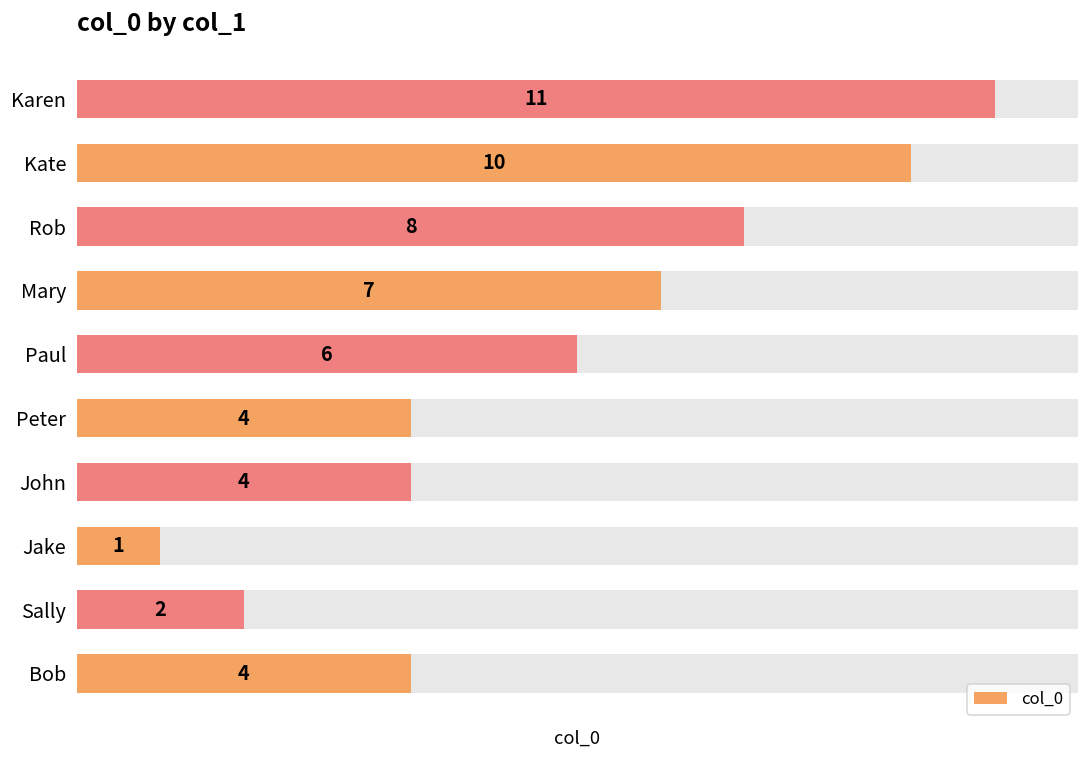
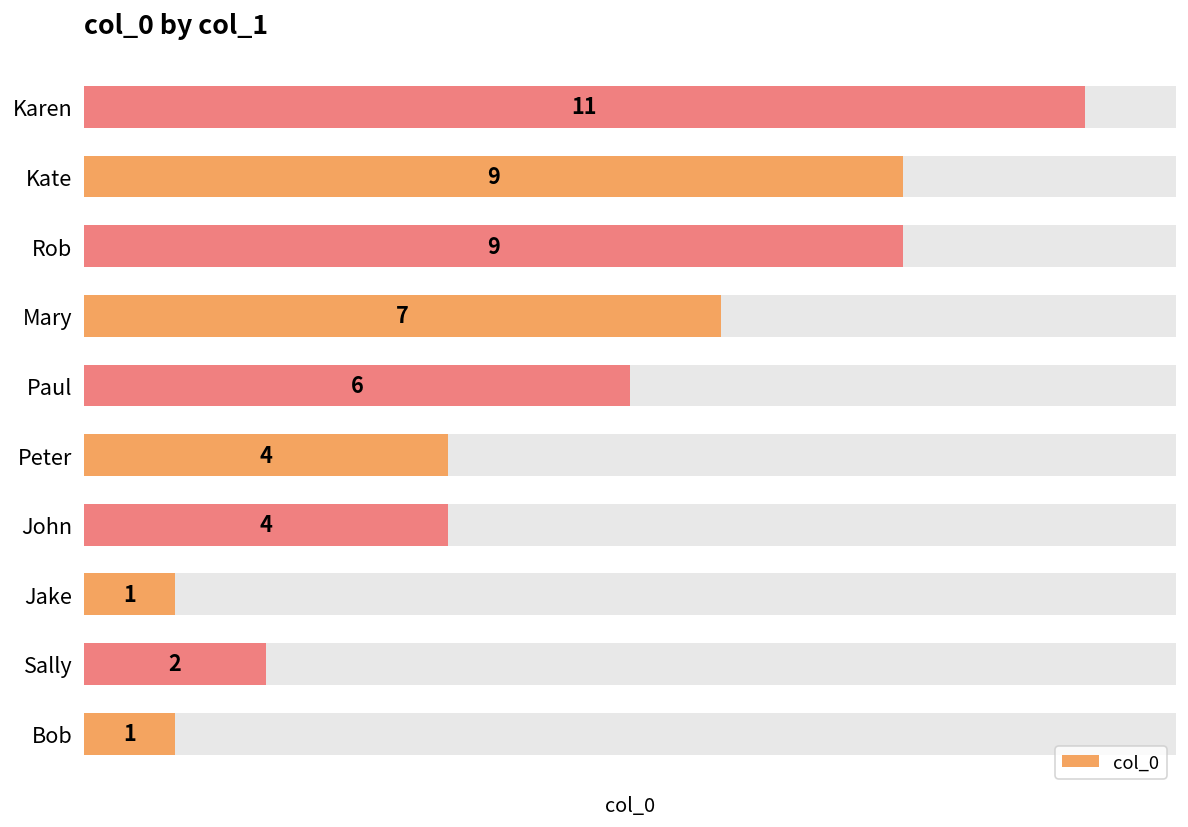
  {
    "col_0": {
-     "Kate": 10,
-     "Rob": 8,
-     "Bob": 4
+     "Kate": 9,
+     "Rob": 9,
+     "Bob": 1
    }
  }
